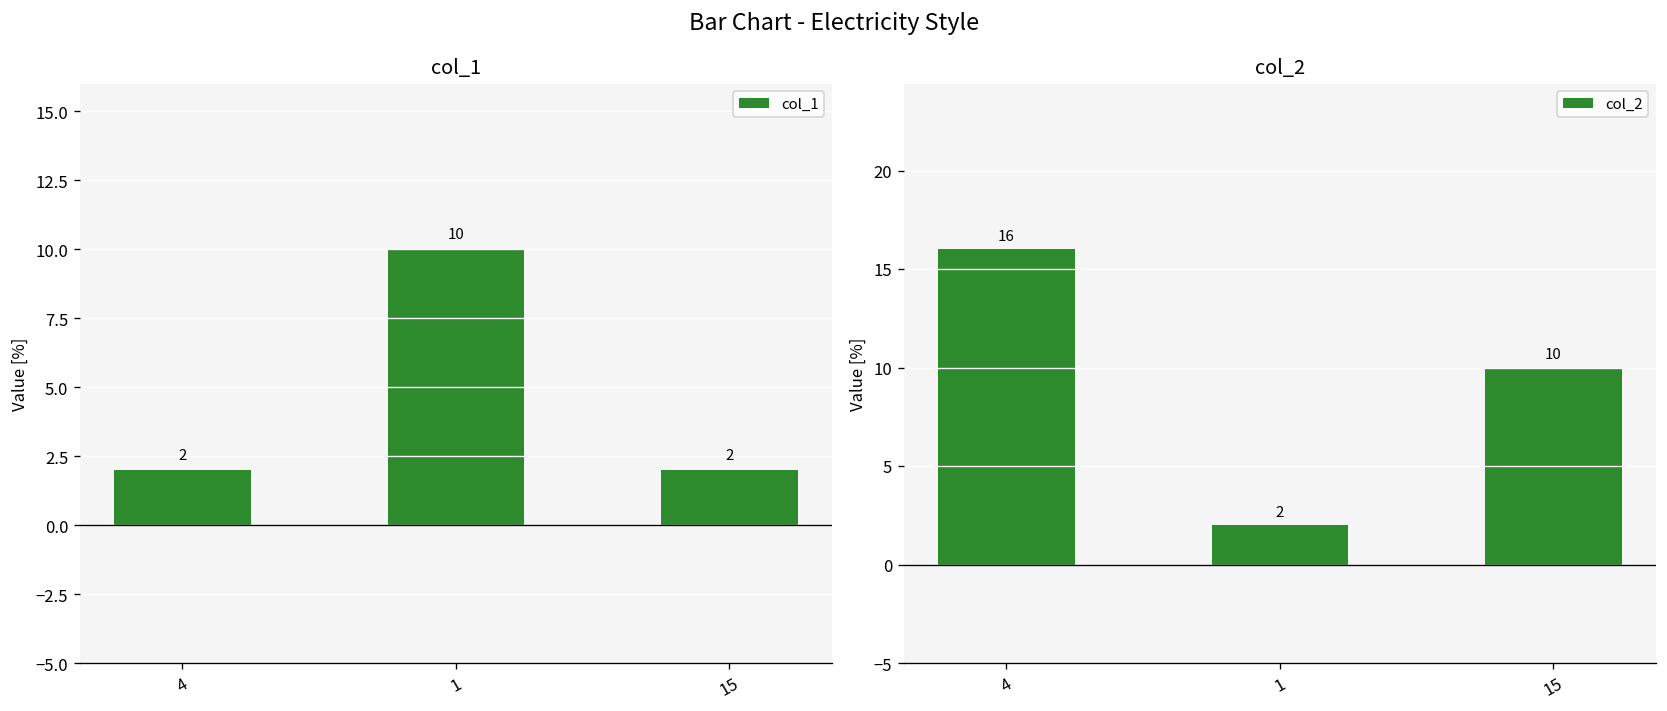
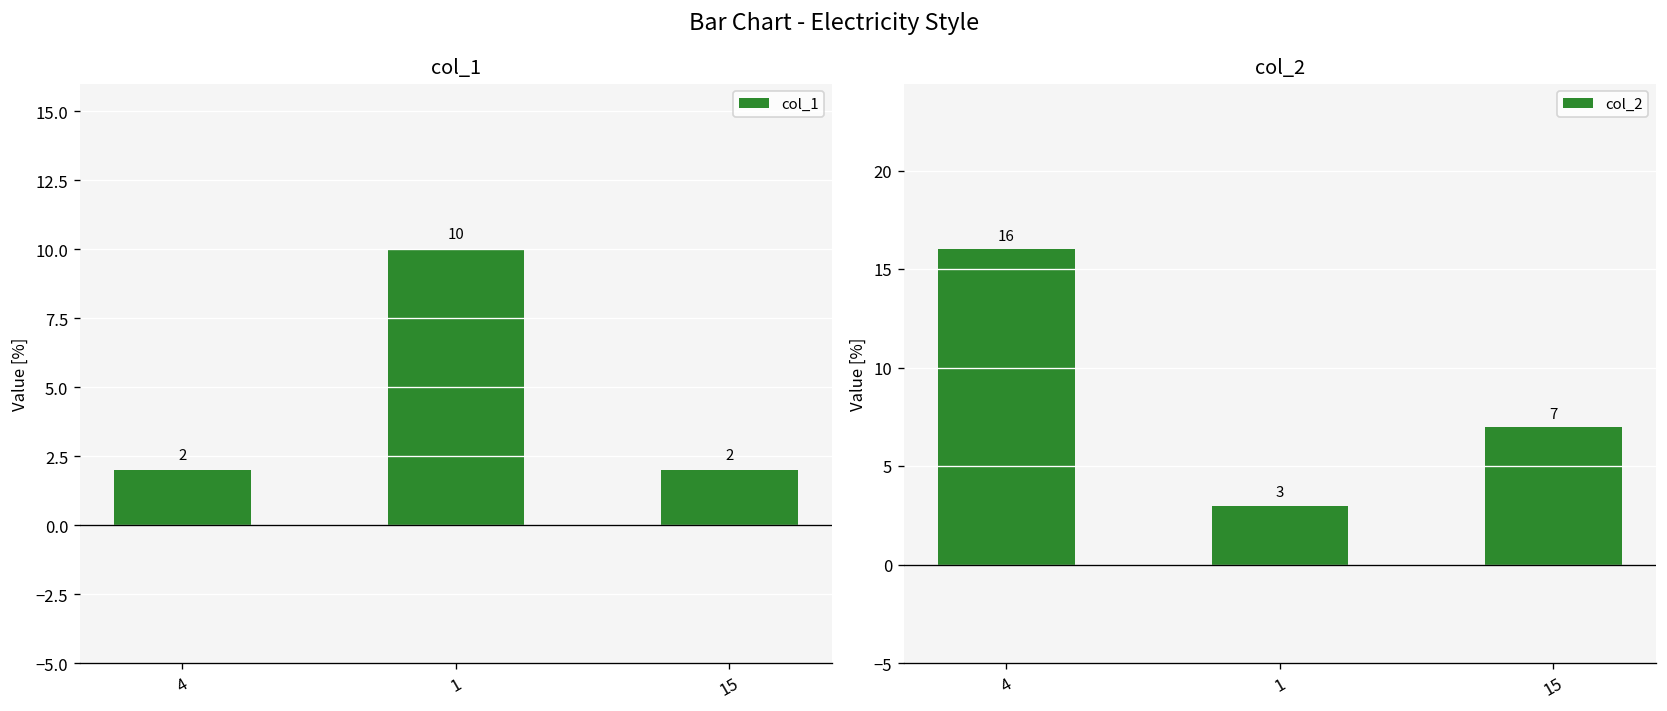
  {
    "col_1": {
      "4": 2,
      "1": 10,
      "15": 2
    },
    "col_2": {
      "4": 16,
-     "1": 2,
-     "15": 10
+     "1": 3,
+     "15": 7
    }
  }
